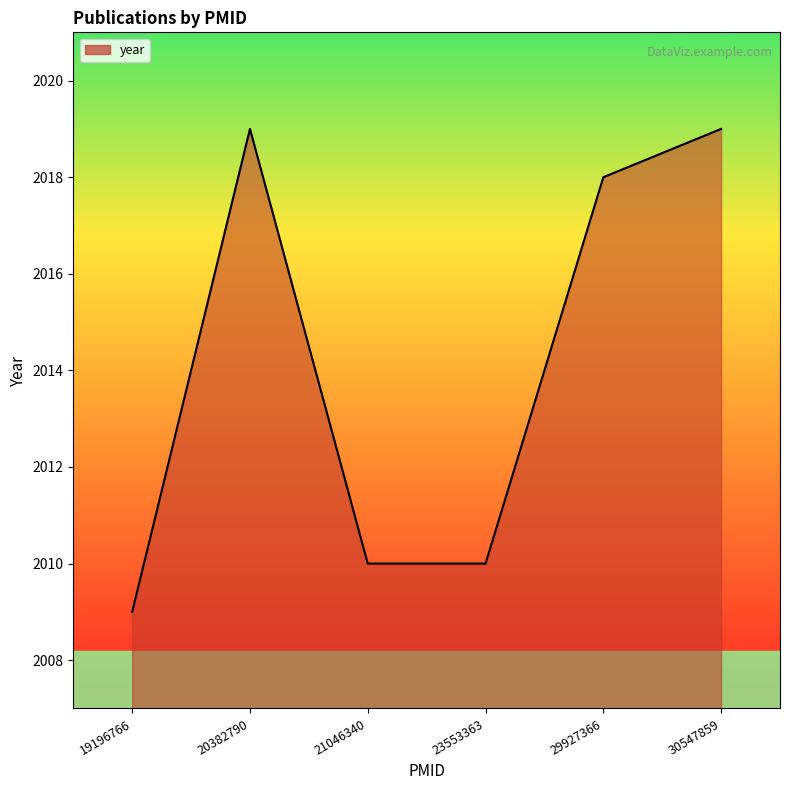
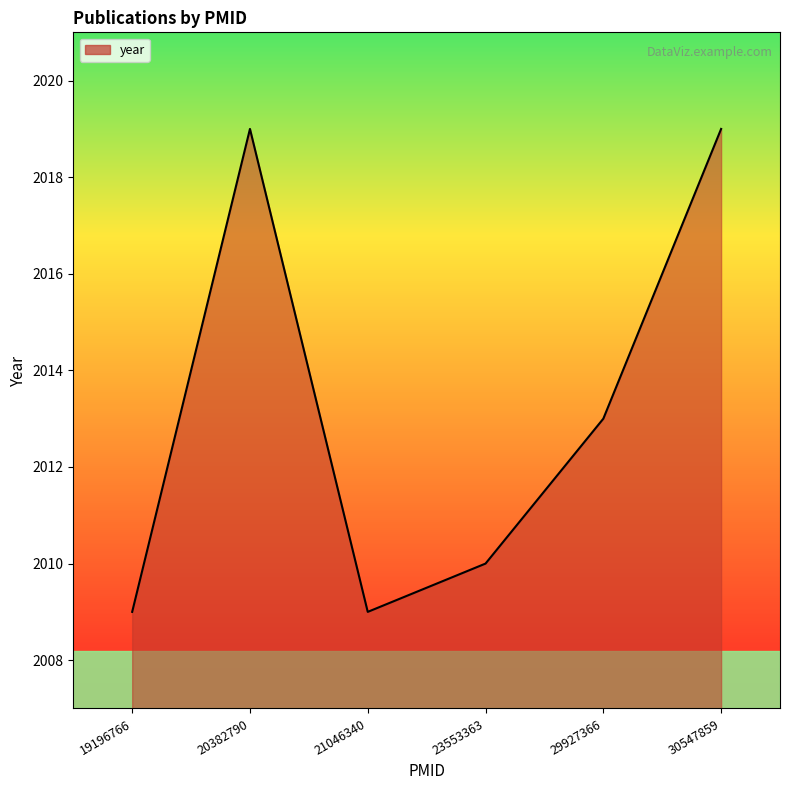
  {
    "19196766": 2009,
    "20382790": 2019,
-   "21046340": 2010,
+   "21046340": 2009,
    "23553363": 2010,
-   "29927366": 2018,
+   "29927366": 2013,
    "30547859": 2019
  }
